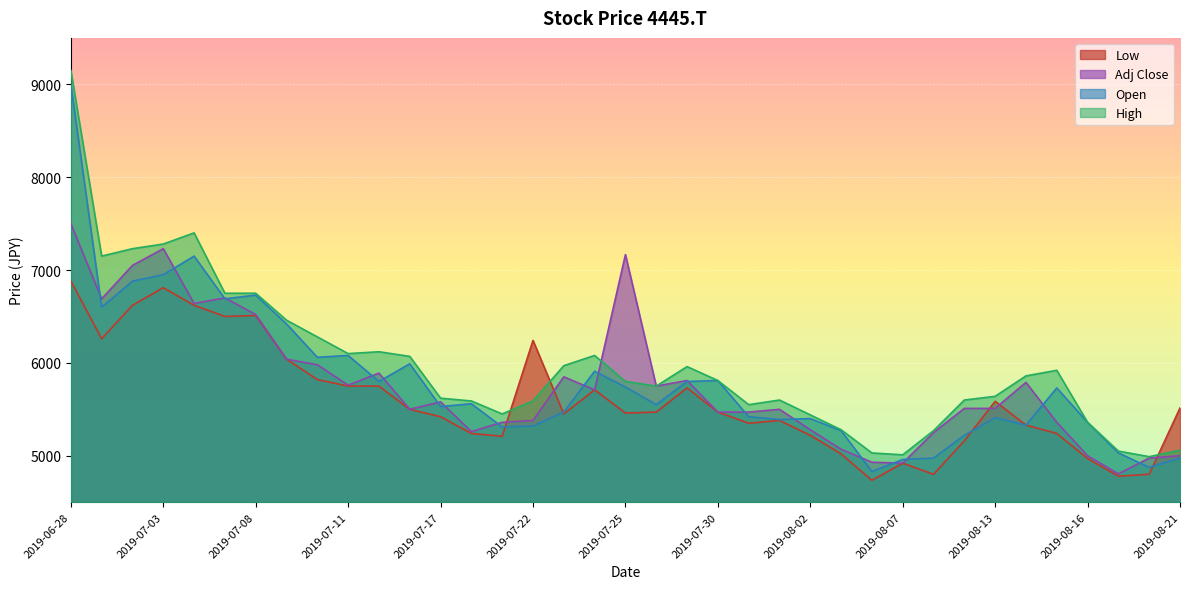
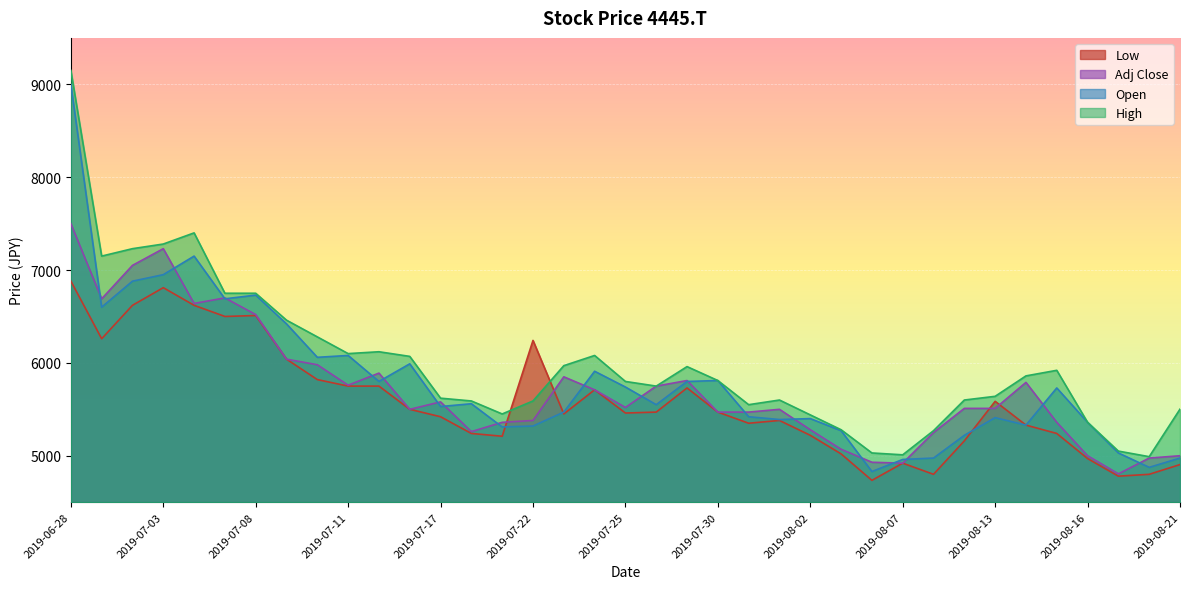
  {
    "Low": {
      "2019-06-28": 6900,
      "2019-07-03": 6800,
      "2019-07-17": 5400,
      "2019-07-22": 6200,
      "2019-07-25": 5500,
      "2019-08-02": 5200,
      "2019-08-13": 5600,
      "2019-08-16": 5000,
-     "2019-08-21": 5500
+     "2019-08-21": 4900
    },
    "Adj Close": {
      "2019-06-28": 7500,
      "2019-07-03": 7200,
      "2019-07-17": 5600,
      "2019-07-22": 5400,
-     "2019-07-25": 7200,
+     "2019-07-25": 5500,
      "2019-08-02": 5300,
      "2019-08-13": 5500,
      "2019-08-16": 5000
    },
    "Open": {
      "2019-06-28": 9000,
      "2019-07-03": 7000,
      "2019-07-17": 5500,
      "2019-07-22": 5300,
      "2019-07-25": 5700,
      "2019-08-02": 5400,
      "2019-08-07": 5000,
      "2019-08-13": 5400
    },
    "High": {
      "2019-06-28": 9200,
      "2019-07-03": 7300,
      "2019-07-17": 5600,
      "2019-07-22": 5600,
      "2019-07-25": 5800,
      "2019-08-02": 5400,
      "2019-08-07": 5000,
      "2019-08-13": 5600,
-     "2019-08-21": 5100
+     "2019-08-21": 5500
    }
  }
